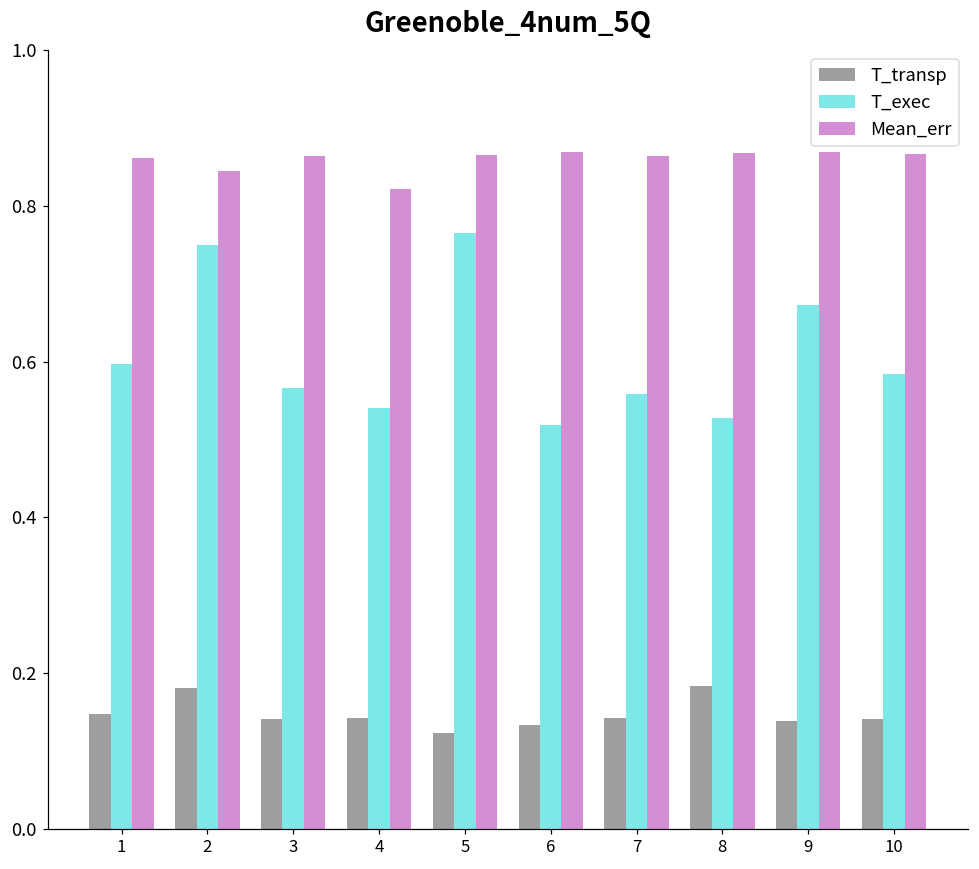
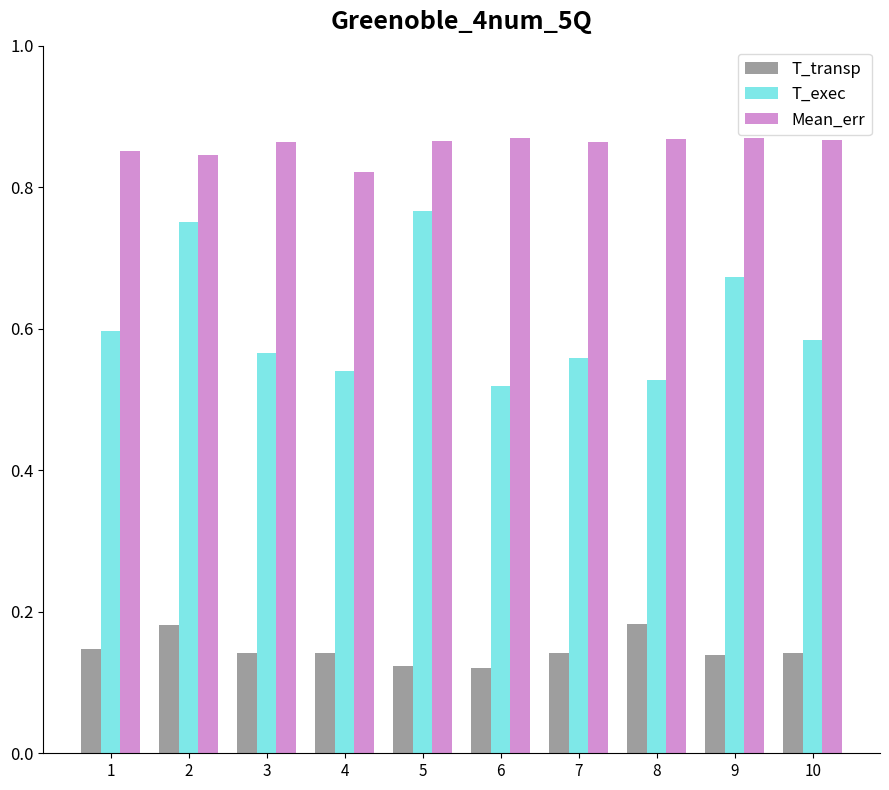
  {
    "T_transp": {
      "1": 0.15,
      "2": 0.18,
      "3": 0.14,
      "4": 0.14,
      "5": 0.12,
-     "6": 0.13,
+     "6": 0.12,
      "7": 0.14,
      "8": 0.18,
      "9": 0.14,
      "10": 0.14
    },
    "T_exec": {
      "1": 0.60,
      "2": 0.75,
      "3": 0.57,
      "4": 0.54,
      "5": 0.77,
      "6": 0.52,
      "7": 0.56,
      "8": 0.53,
      "9": 0.67,
      "10": 0.58
    },
    "Mean_err": {
-     "1": 0.86,
+     "1": 0.85,
      "2": 0.84,
      "3": 0.86,
      "4": 0.82,
      "5": 0.87,
      "6": 0.87,
      "7": 0.86,
      "8": 0.87,
      "9": 0.87,
      "10": 0.87
    }
  }
